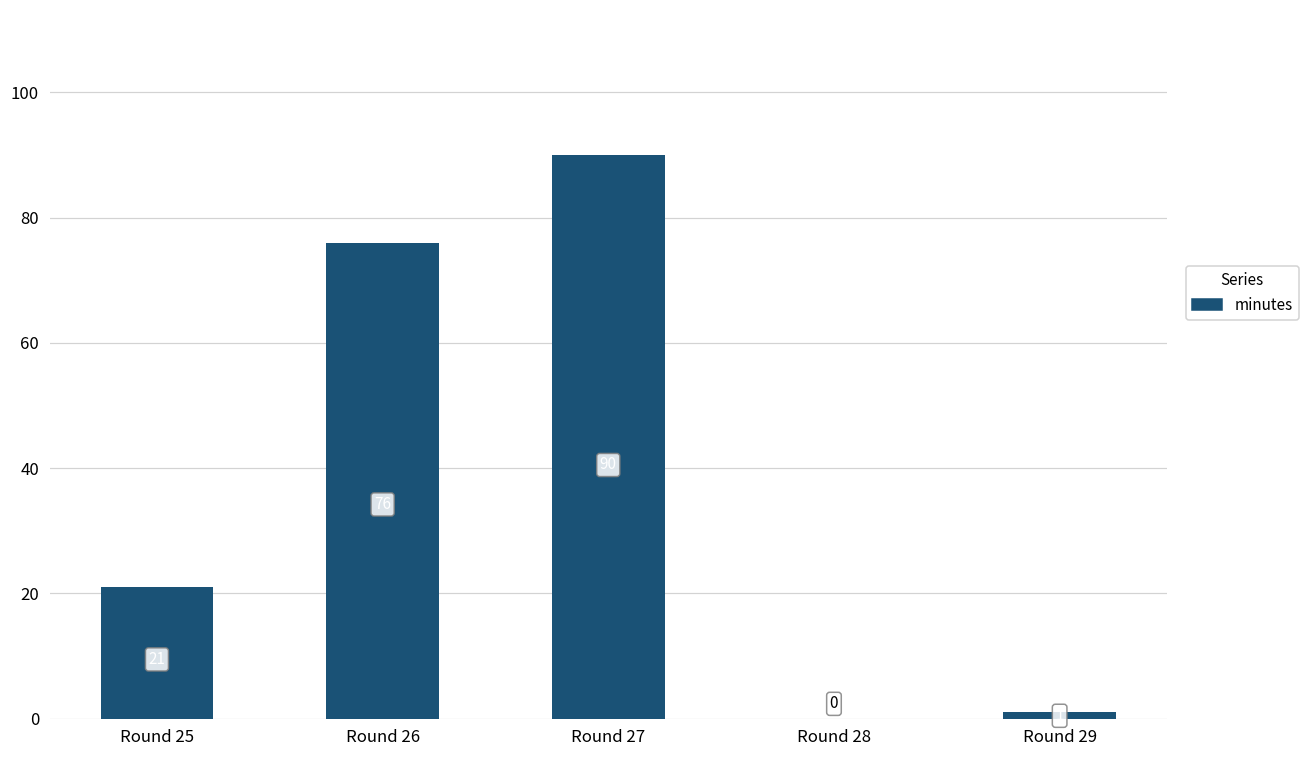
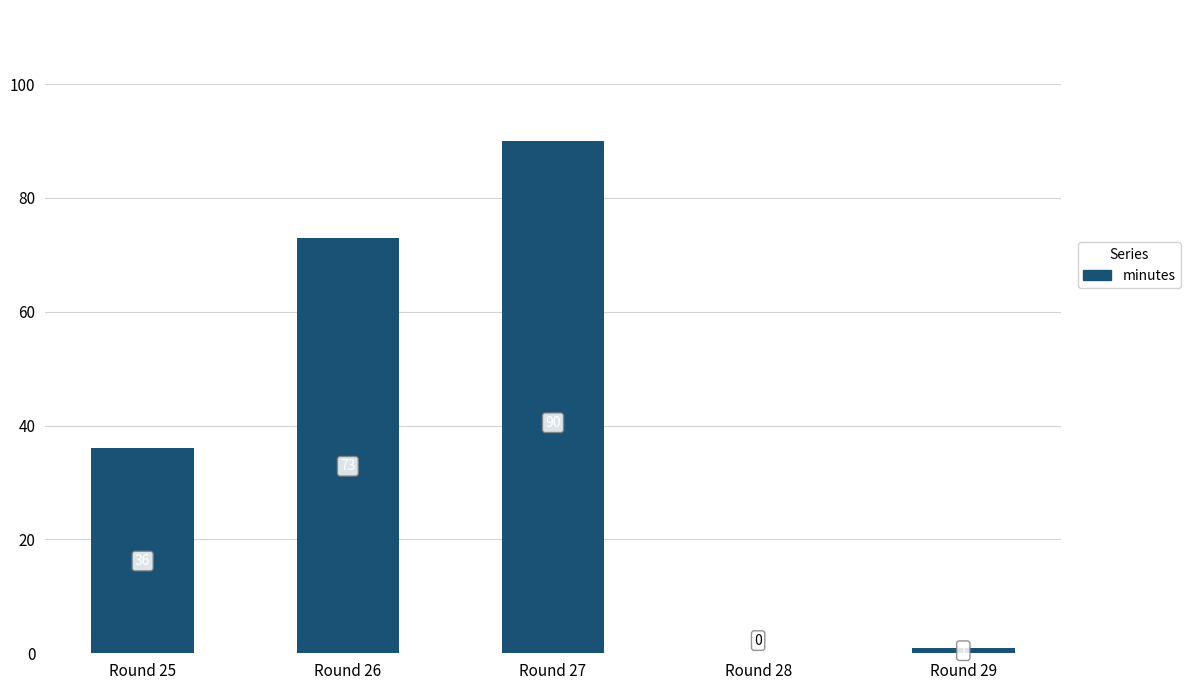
  {
-   "Round 25": 21,
-   "Round 26": 76,
+   "Round 25": 36,
+   "Round 26": 73,
    "Round 27": 90
  }
